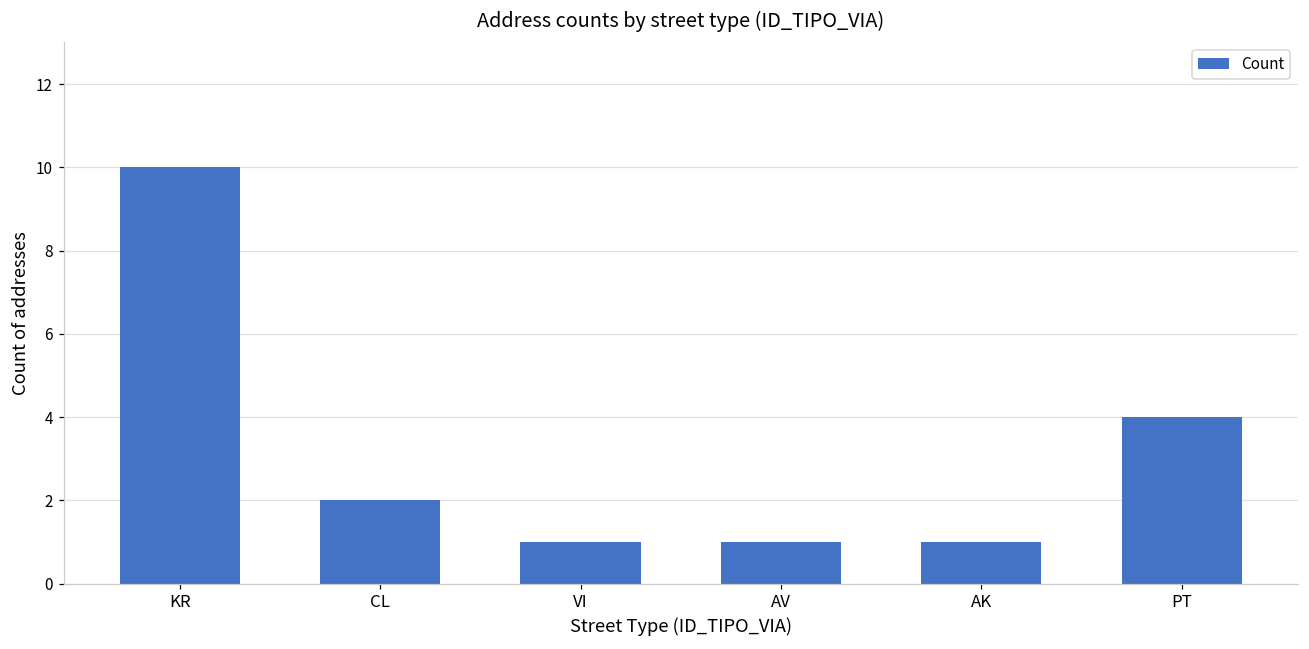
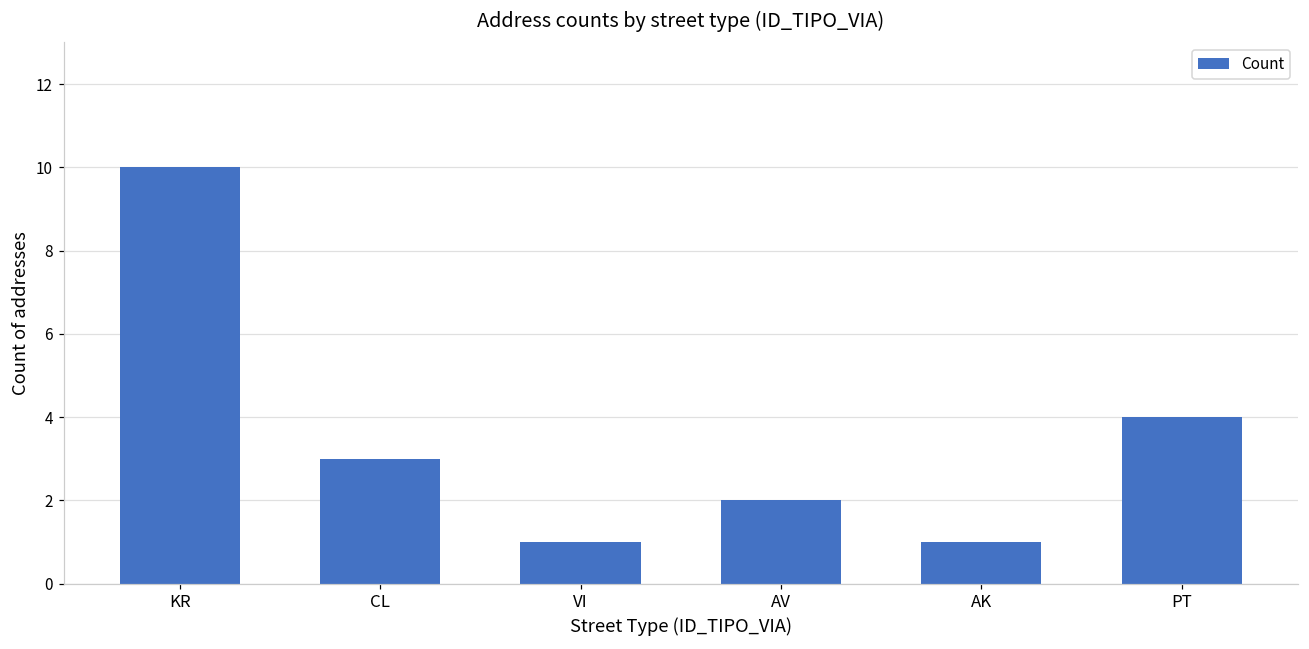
  {
    "KR": 10,
-   "CL": 2,
+   "CL": 3,
    "VI": 1,
-   "AV": 1,
+   "AV": 2,
    "AK": 1,
    "PT": 4
  }
